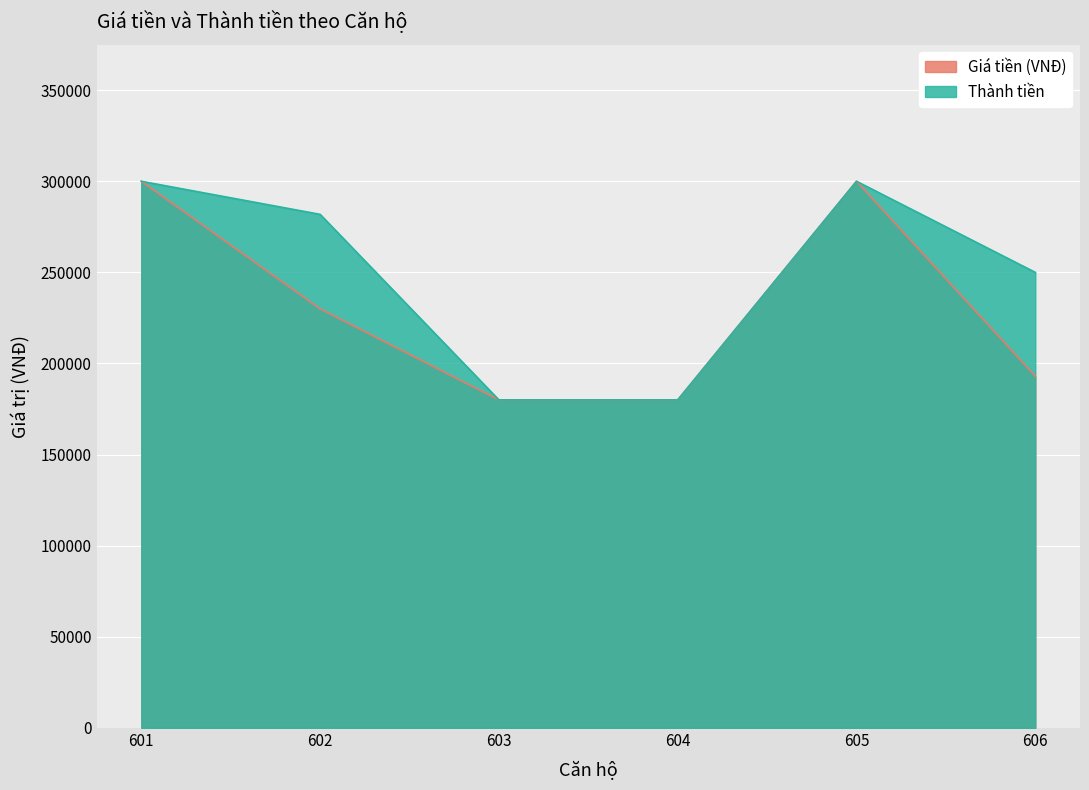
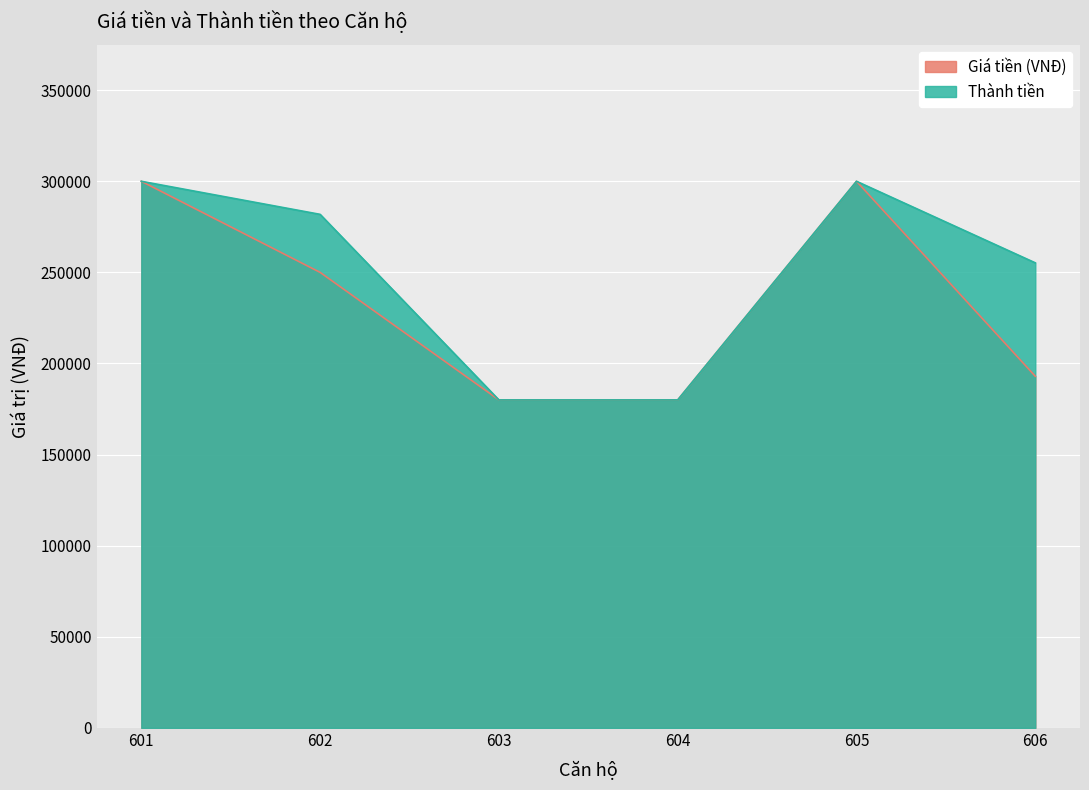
  {
    "Giá tiền (VNĐ)": {
-     "602": 230000,
+     "602": 250000,
      "606": 193000
    },
    "Thành tiền": {
      "602": 282000,
-     "606": 250000
+     "606": 255000
    }
  }
